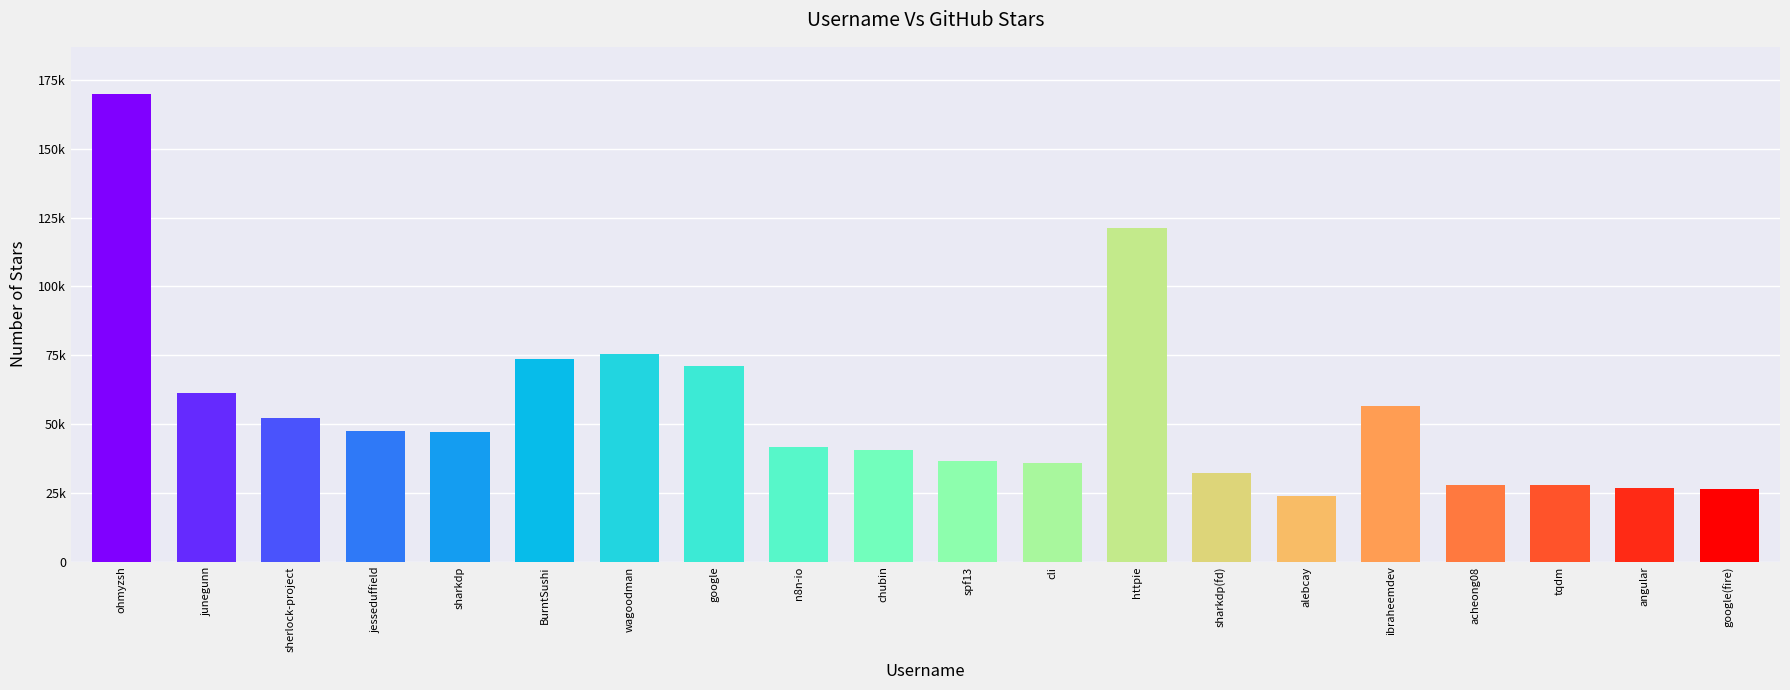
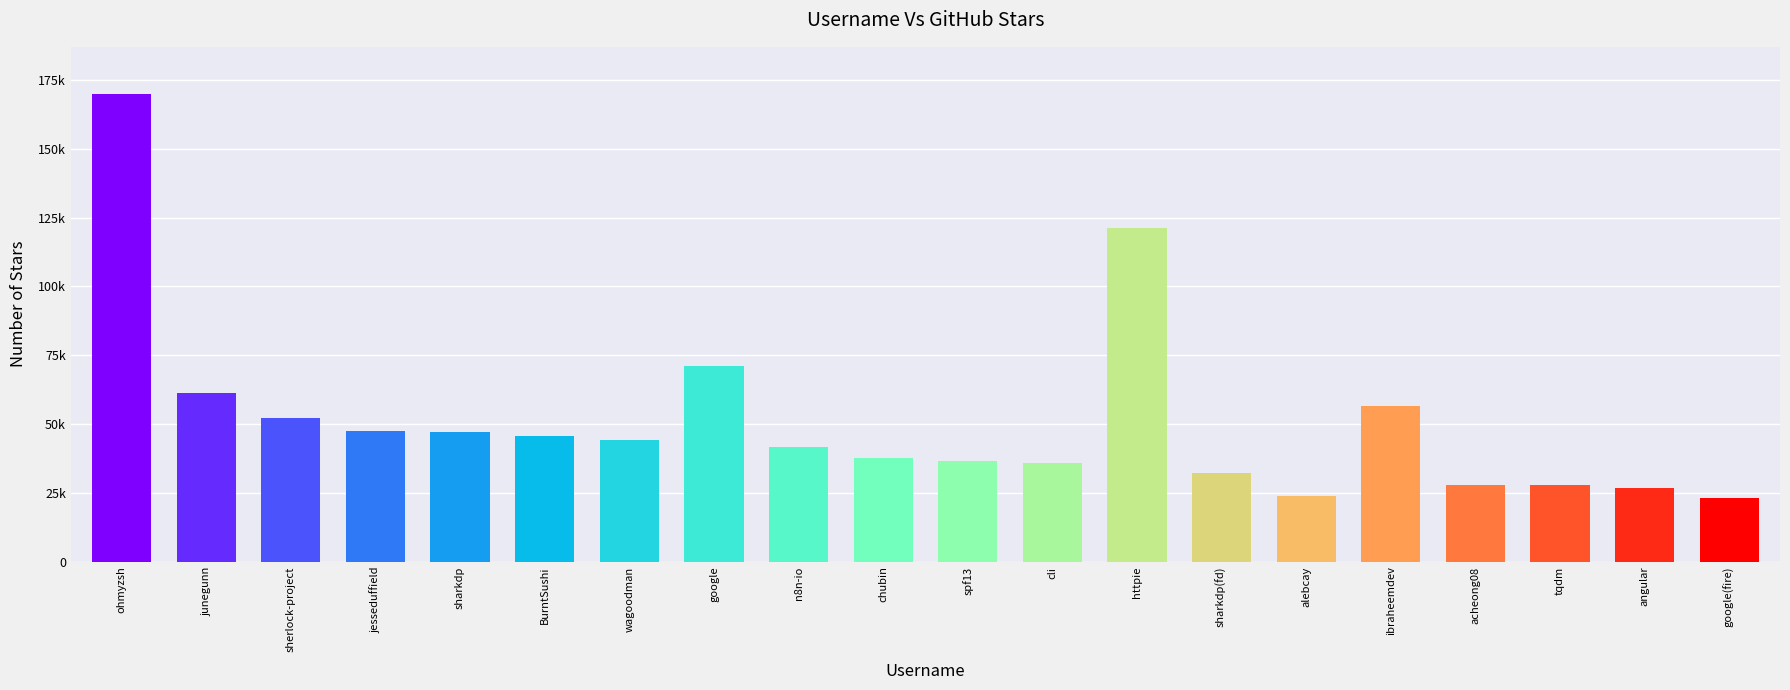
  {
    "ohmyzsh": 170000,
    "junegunn": 61000,
    "sherlock-project": 52000,
    "jesseduffield": 47000,
    "sharkdp": 47000,
-   "BurntSushi": 74000,
-   "wagoodman": 75000,
+   "BurntSushi": 46000,
+   "wagoodman": 44000,
    "google": 71000,
    "n8n-io": 42000,
-   "chubin": 41000,
+   "chubin": 38000,
    "spf13": 37000,
    "cli": 36000,
    "httpie": 121000,
    "sharkdp(fd)": 32000,
    "alebcay": 24000,
    "ibraheemdev": 57000,
    "acheong08": 28000,
    "tqdm": 28000,
    "angular": 27000,
-   "google(fire)": 27000
+   "google(fire)": 23000
  }
